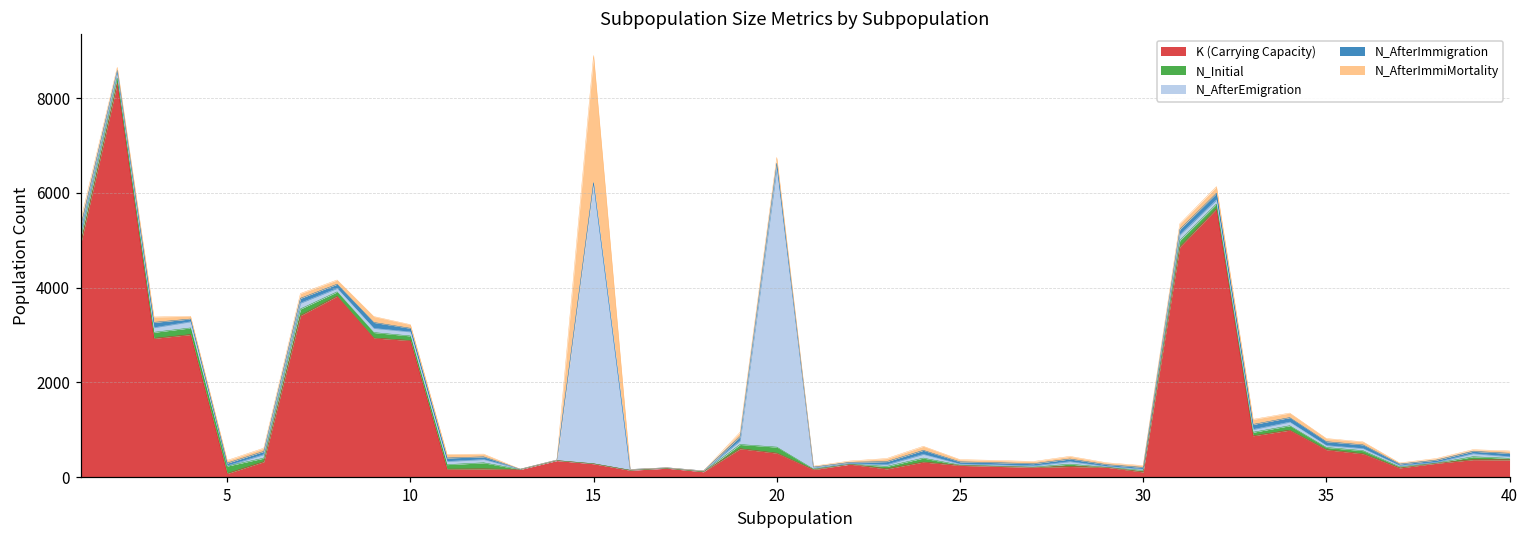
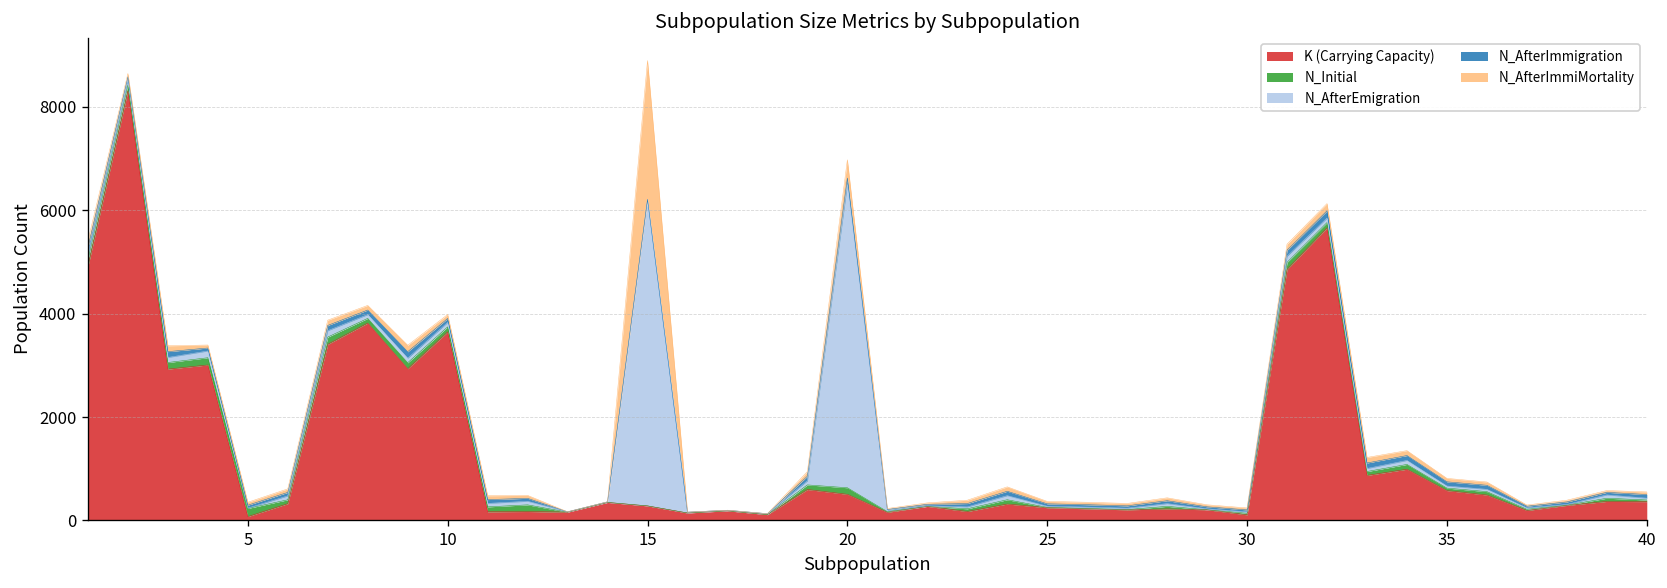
  {
    "K (Carrying Capacity)": {
      "5": 100,
-     "10": 2900,
+     "10": 3600,
      "20": 500
    },
    "N_Initial": {
      "10": 100,
      "20": 100
    },
    "N_AfterEmigration": {
      "10": 100,
      "20": 5900
    },
    "N_AfterImmigration": {
      "10": 100,
      "20": 100,
      "35": 100
    },
    "N_AfterImmiMortality": {
      "10": 100,
      "15": 2700,
-     "20": 100,
+     "20": 400,
      "35": 100
    }
  }
